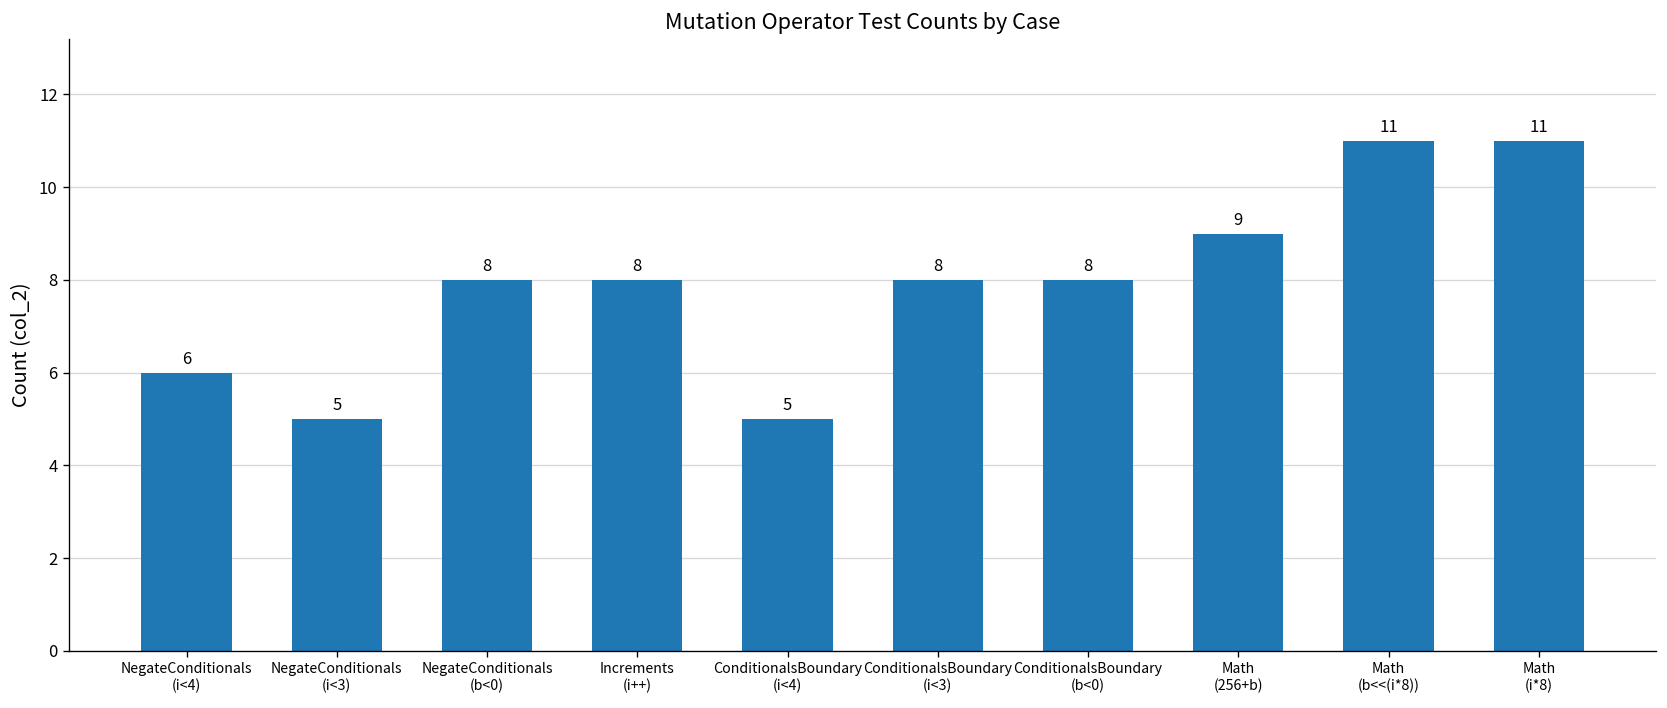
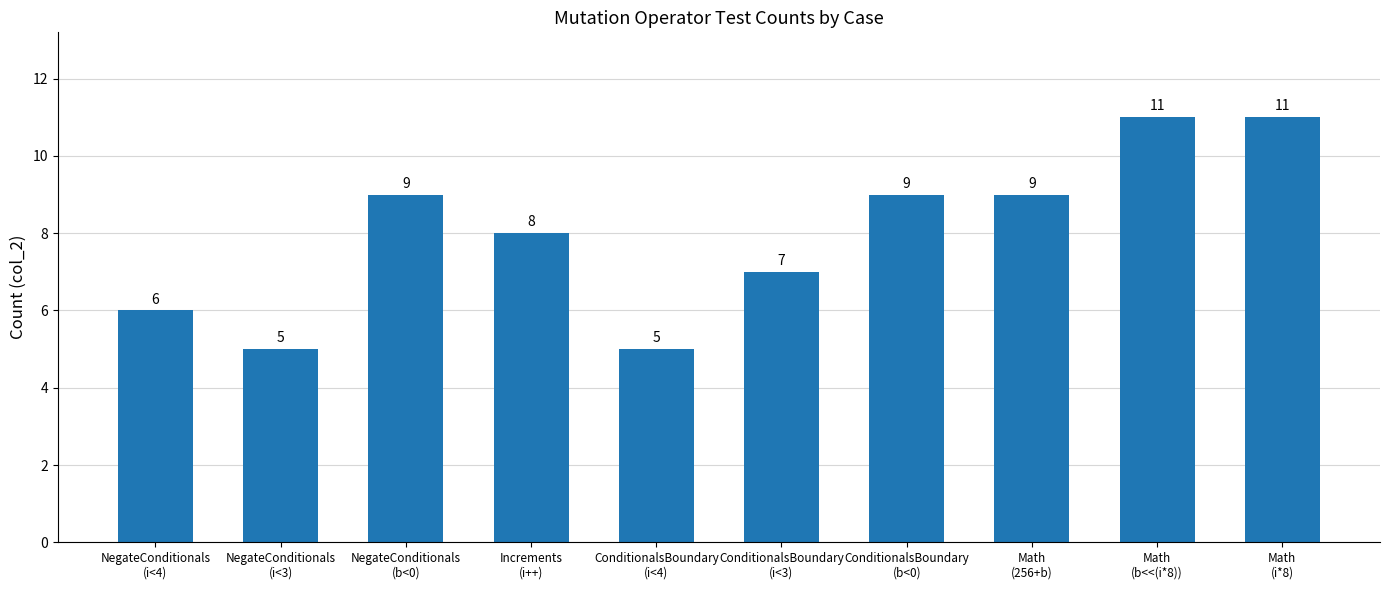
  {
    "NegateConditionals (i<4)": 6,
    "NegateConditionals (i<3)": 5,
-   "NegateConditionals (b<0)": 8,
+   "NegateConditionals (b<0)": 9,
    "Increments (i++)": 8,
    "ConditionalsBoundary (i<4)": 5,
-   "ConditionalsBoundary (i<3)": 8,
-   "ConditionalsBoundary (b<0)": 8,
+   "ConditionalsBoundary (i<3)": 7,
+   "ConditionalsBoundary (b<0)": 9,
    "Math (256+b)": 9,
    "Math (b<<(i*8))": 11,
    "Math (i*8)": 11
  }
